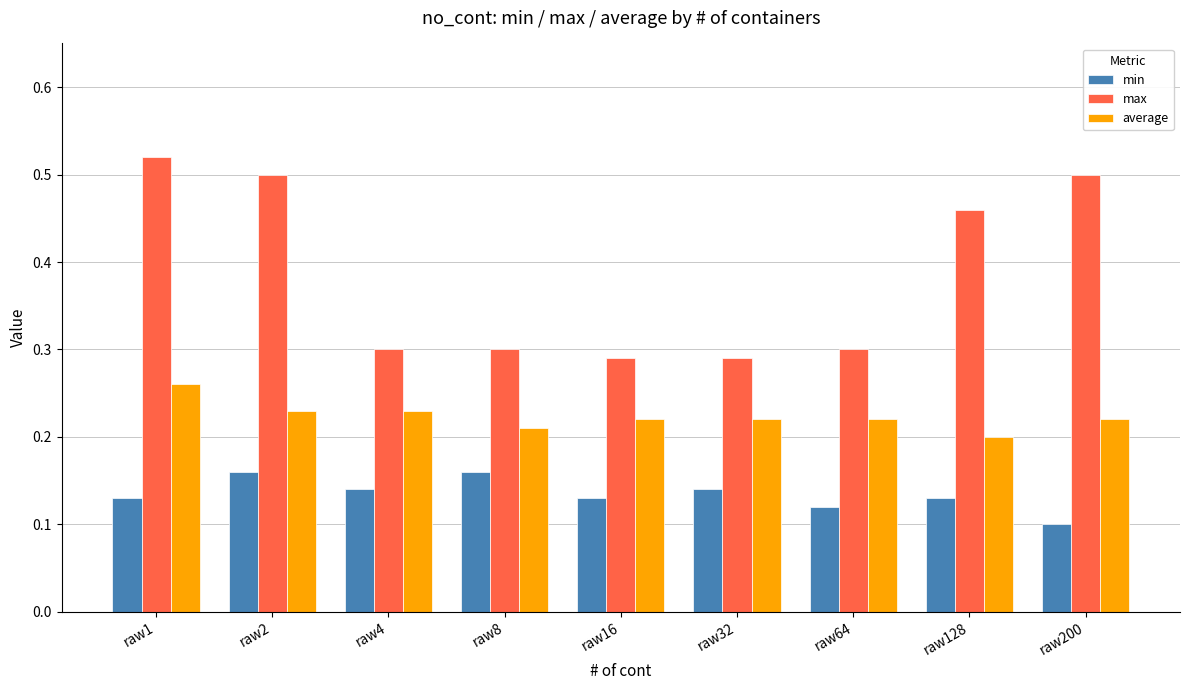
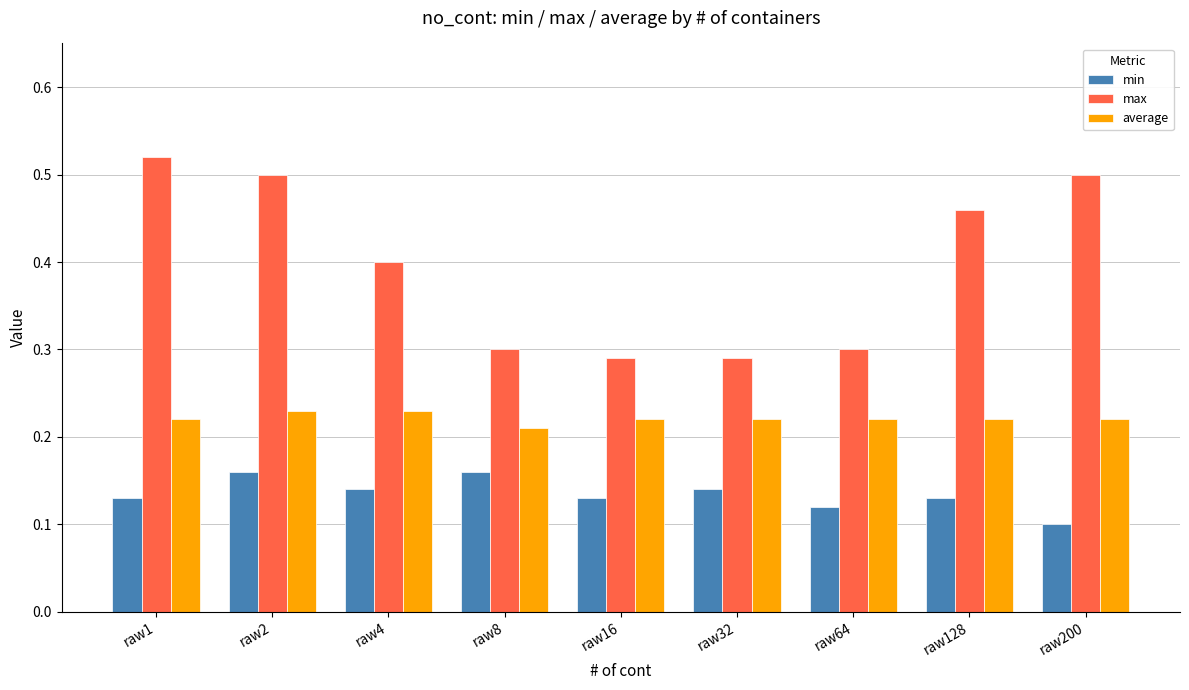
  {
    "min": {
      "raw1": 0.13,
      "raw2": 0.16,
      "raw4": 0.14,
      "raw8": 0.16,
      "raw16": 0.13,
      "raw32": 0.14,
      "raw64": 0.12,
      "raw128": 0.13,
      "raw200": 0.10
    },
    "max": {
      "raw1": 0.52,
      "raw2": 0.5,
-     "raw4": 0.3,
+     "raw4": 0.4,
      "raw8": 0.3,
      "raw16": 0.29,
      "raw32": 0.29,
      "raw64": 0.3,
      "raw128": 0.46,
      "raw200": 0.5
    },
    "average": {
-     "raw1": 0.26,
+     "raw1": 0.22,
      "raw2": 0.23,
      "raw4": 0.23,
      "raw8": 0.21,
      "raw16": 0.22,
      "raw32": 0.22,
      "raw64": 0.22,
-     "raw128": 0.20,
+     "raw128": 0.22,
      "raw200": 0.22
    }
  }
